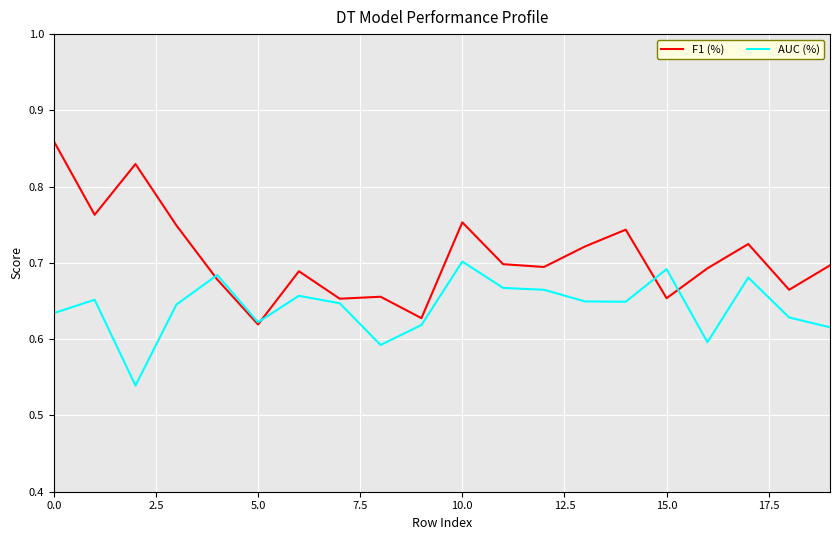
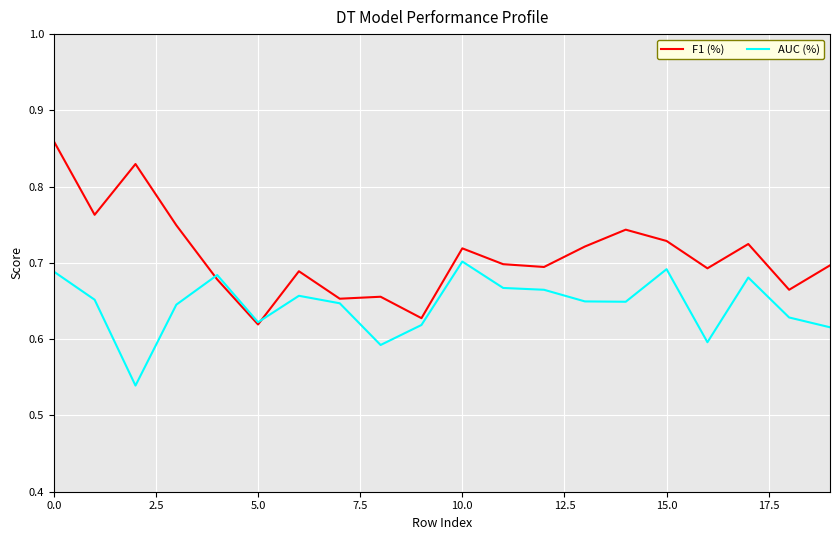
  {
    "F1 (%)": {
      "0.0": 0.86,
-     "10.0": 0.75,
-     "15.0": 0.65
+     "10.0": 0.72,
+     "15.0": 0.73
    },
    "AUC (%)": {
-     "0.0": 0.63,
+     "0.0": 0.69,
      "10.0": 0.70,
      "15.0": 0.69
    }
  }
